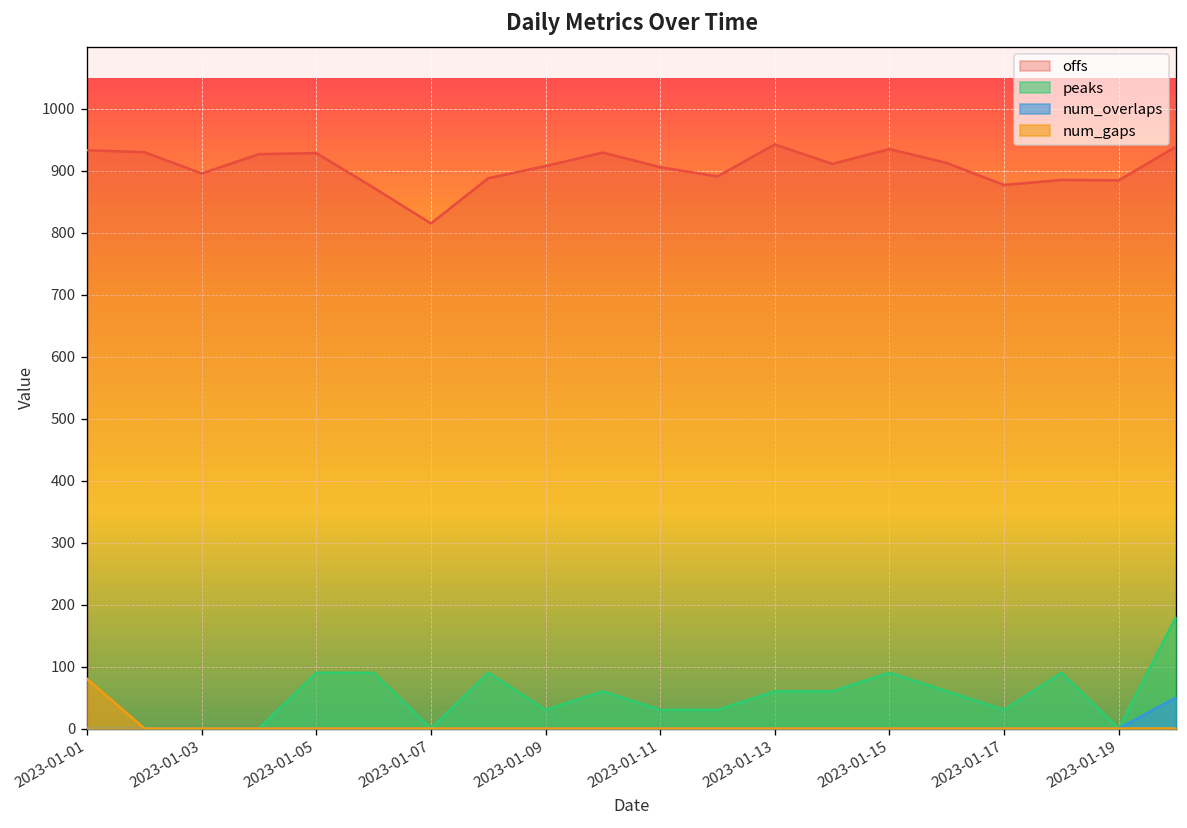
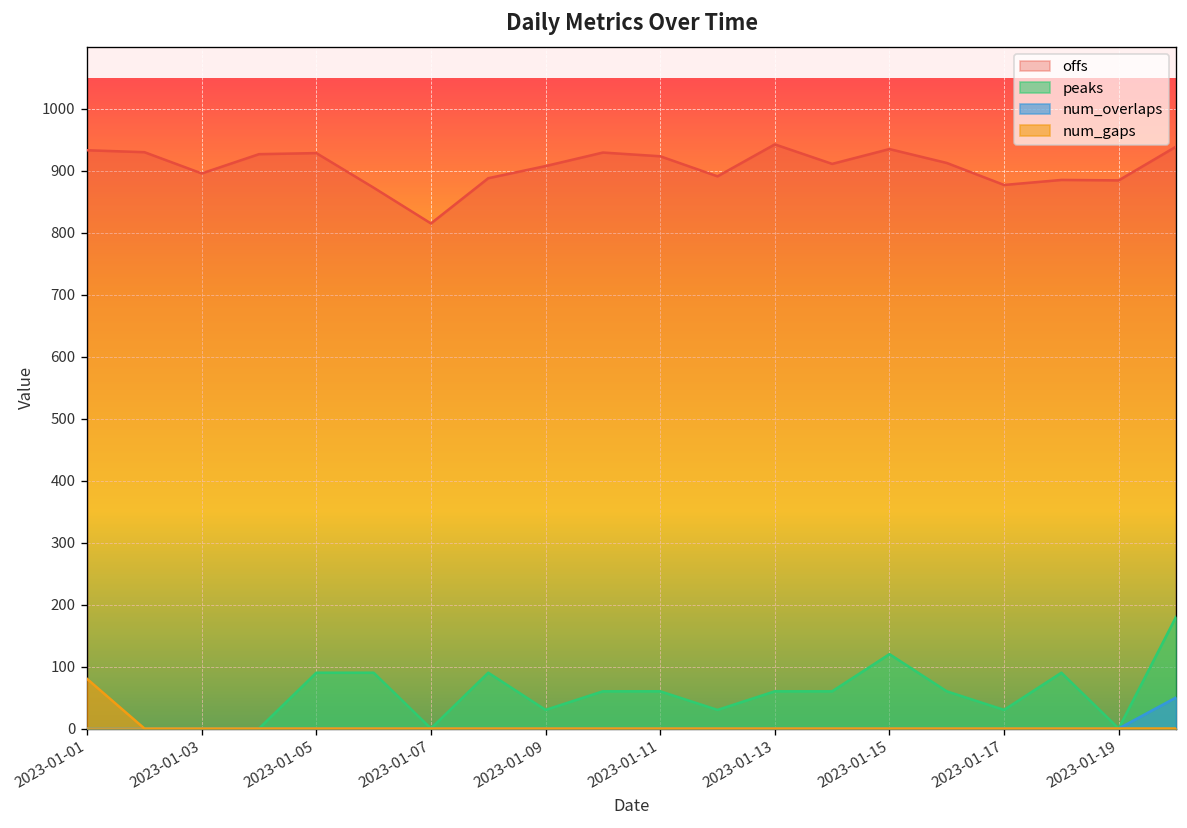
  {
    "offs": {
      "2023-01-01": 930,
      "2023-01-03": 900,
      "2023-01-05": 930,
      "2023-01-07": 810,
      "2023-01-09": 910,
-     "2023-01-11": 910,
+     "2023-01-11": 920,
      "2023-01-13": 940,
      "2023-01-15": 930,
      "2023-01-17": 880,
      "2023-01-19": 880
    },
    "peaks": {
      "2023-01-05": 90,
      "2023-01-09": 30,
-     "2023-01-11": 30,
+     "2023-01-11": 60,
      "2023-01-13": 60,
-     "2023-01-15": 90,
+     "2023-01-15": 120,
      "2023-01-17": 30
    },
    "num_gaps": {
      "2023-01-01": 80
    }
  }
